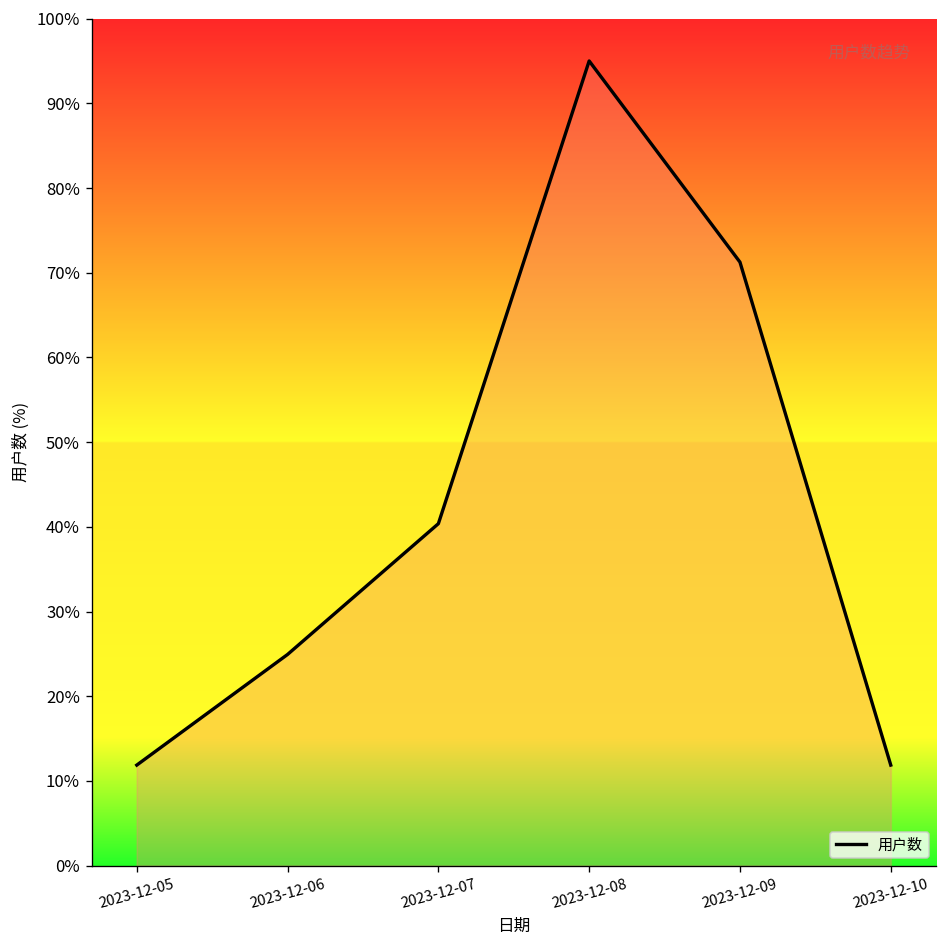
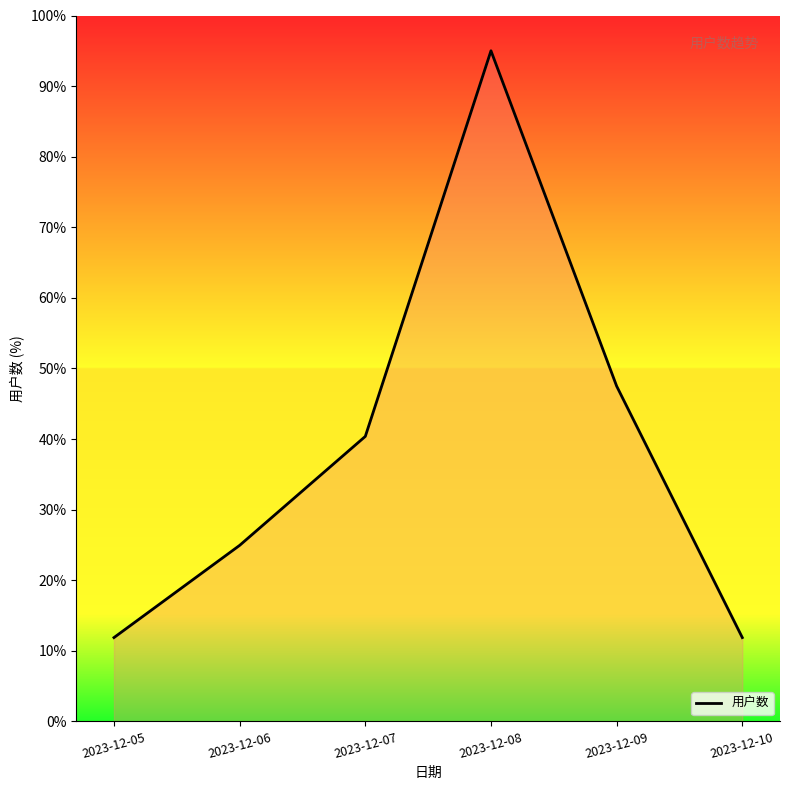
  {
    "2023-12-05": "12%",
    "2023-12-06": "25%",
    "2023-12-07": "40%",
    "2023-12-08": "95%",
-   "2023-12-09": "71%",
+   "2023-12-09": "48%",
    "2023-12-10": "12%"
  }
